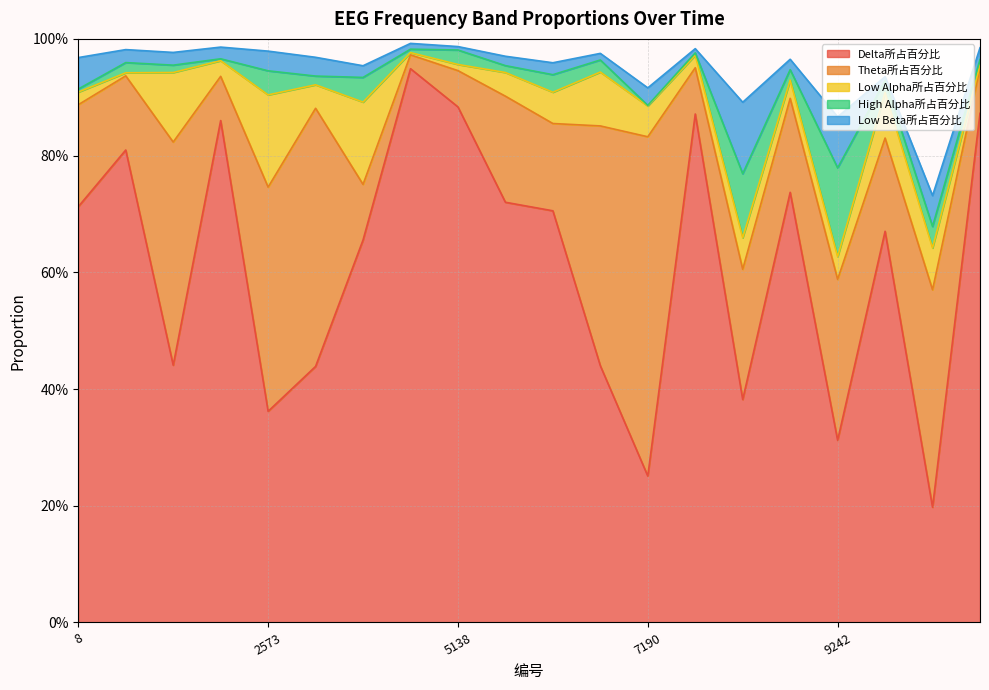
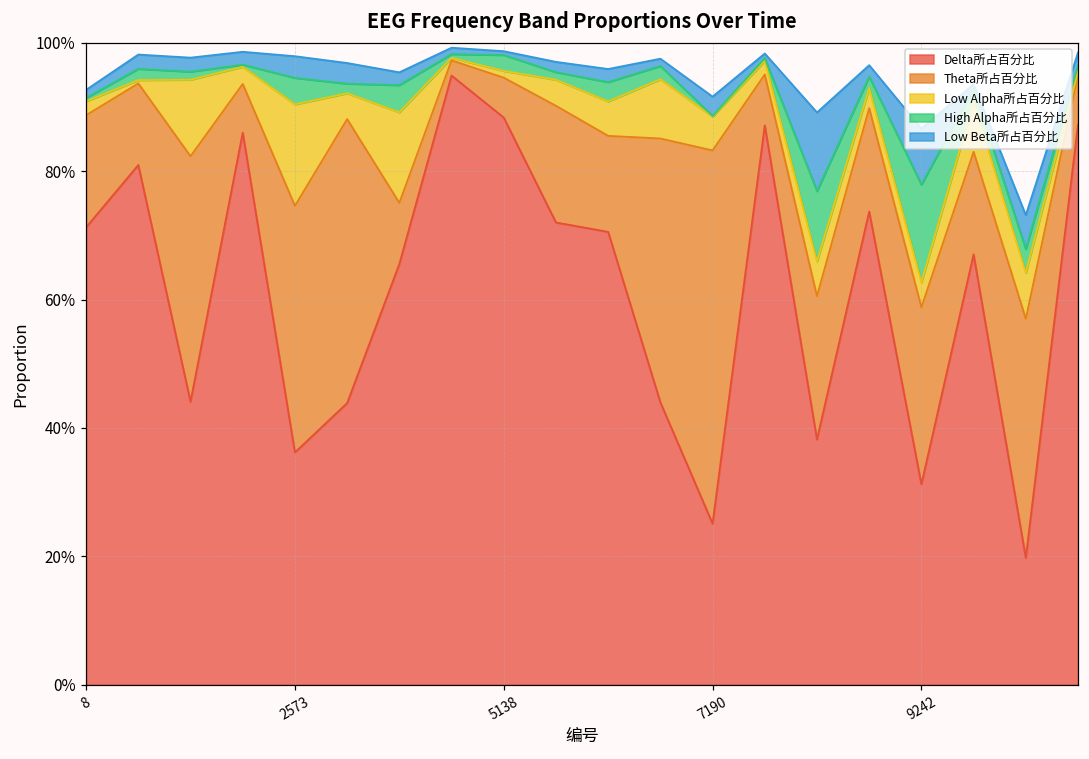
  {
    "Low Alpha所占百分比": {
      "8": "2%",
      "2573": "16%",
      "5138": "1%",
      "9242": "4%"
    },
    "High Alpha所占百分比": {
      "8": "1%",
      "2573": "4%",
      "5138": "2%",
      "9242": "15%"
    },
    "Low Beta所占百分比": {
-     "8": "5%",
+     "8": "1%",
      "2573": "3%",
      "5138": "1%",
      "7190": "3%"
    }
  }
